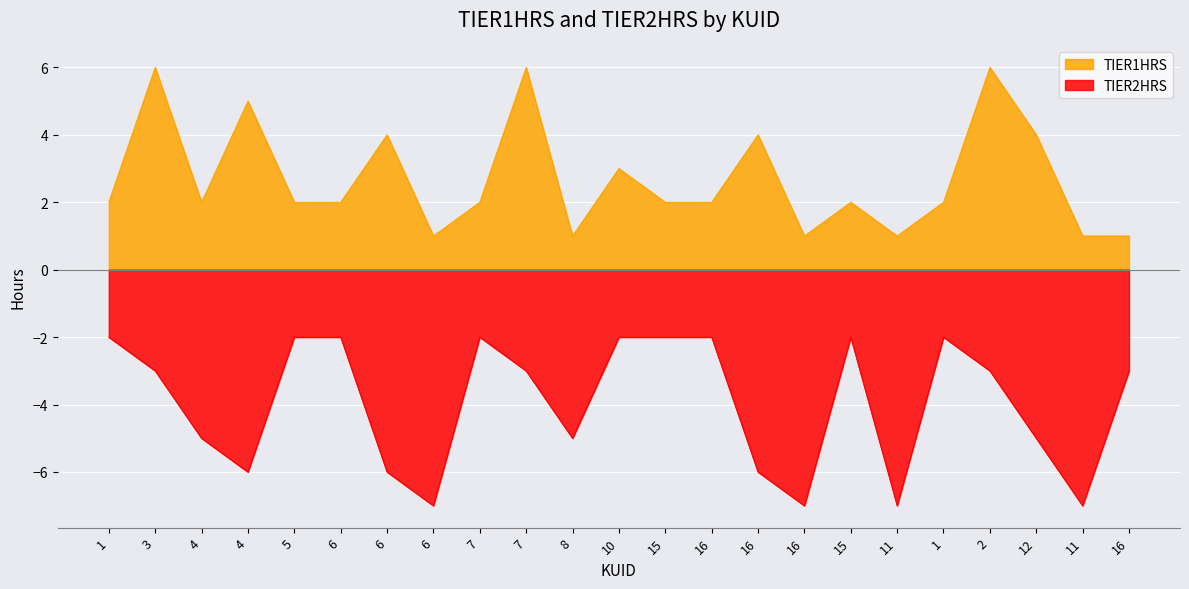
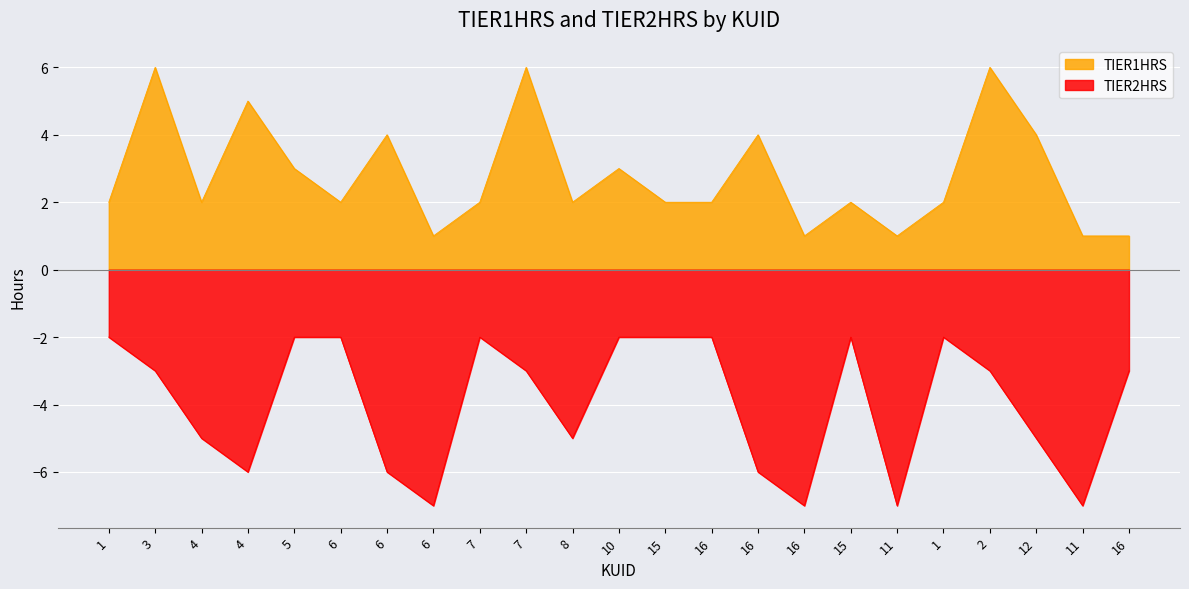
  {
    "TIER1HRS": {
      "3": 6,
-     "5": 2,
-     "8": 1,
+     "5": 3,
+     "8": 2,
      "10": 3,
      "2": 6,
      "12": 4
    }
  }
